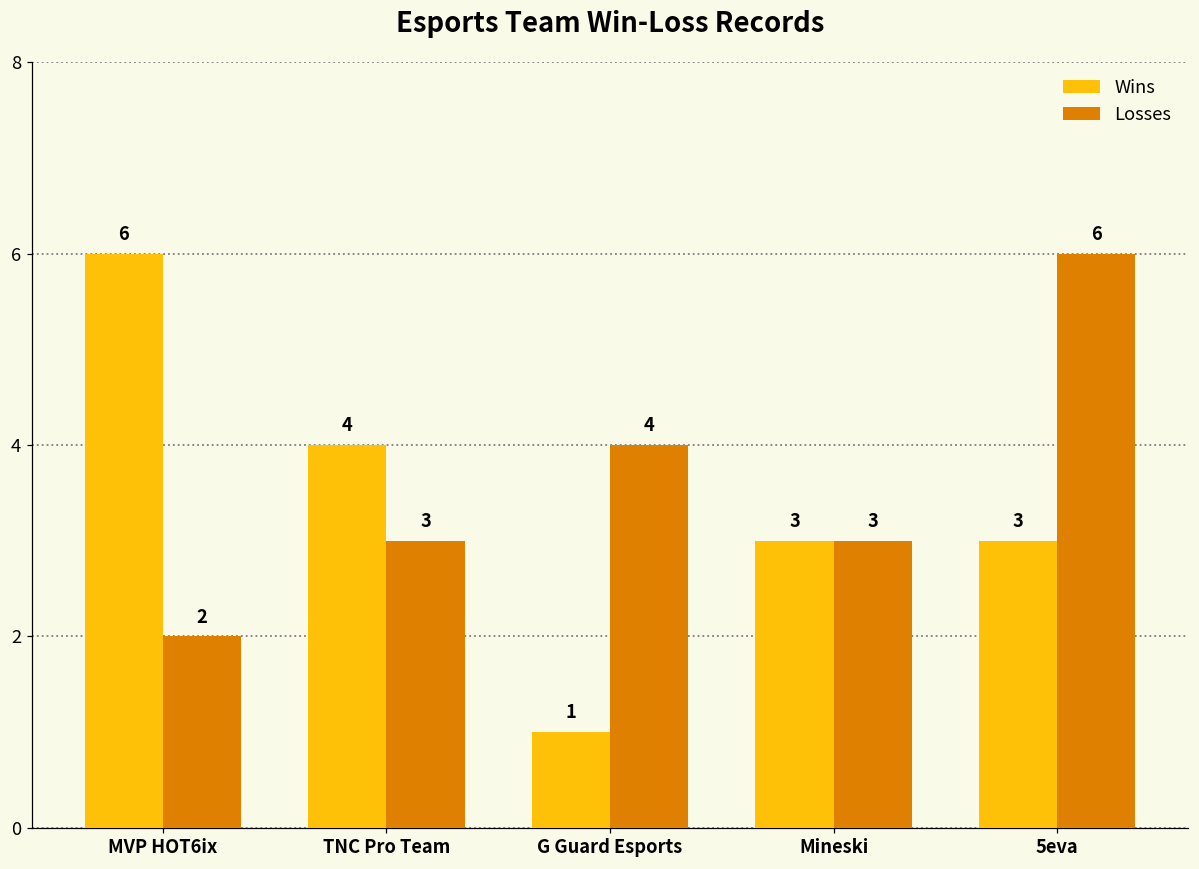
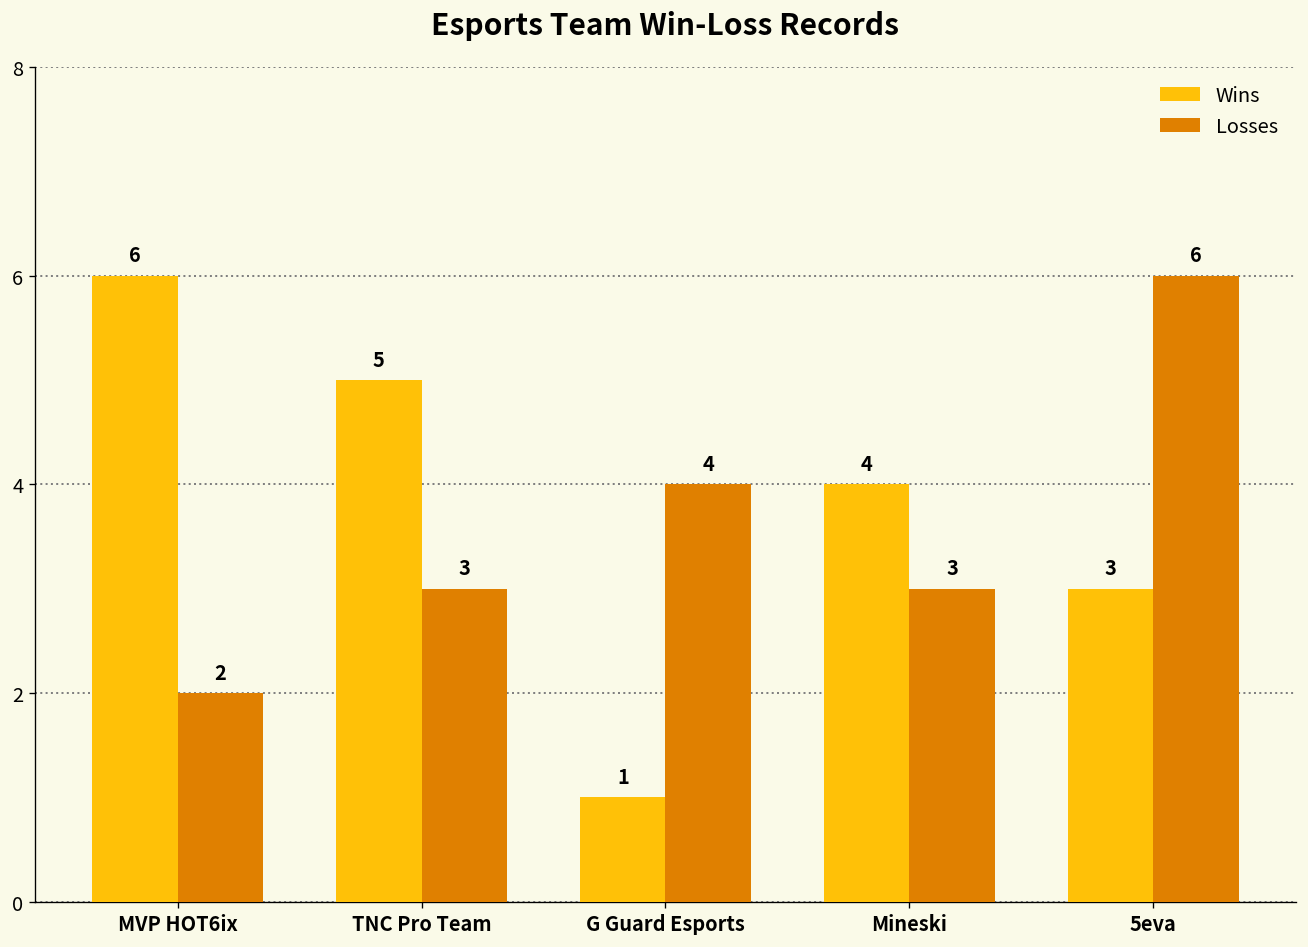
  {
    "Wins": {
      "MVP HOT6ix": 6,
-     "TNC Pro Team": 4,
+     "TNC Pro Team": 5,
      "G Guard Esports": 1,
-     "Mineski": 3,
+     "Mineski": 4,
      "5eva": 3
    },
    "Losses": {
      "MVP HOT6ix": 2,
      "TNC Pro Team": 3,
      "G Guard Esports": 4,
      "Mineski": 3,
      "5eva": 6
    }
  }
